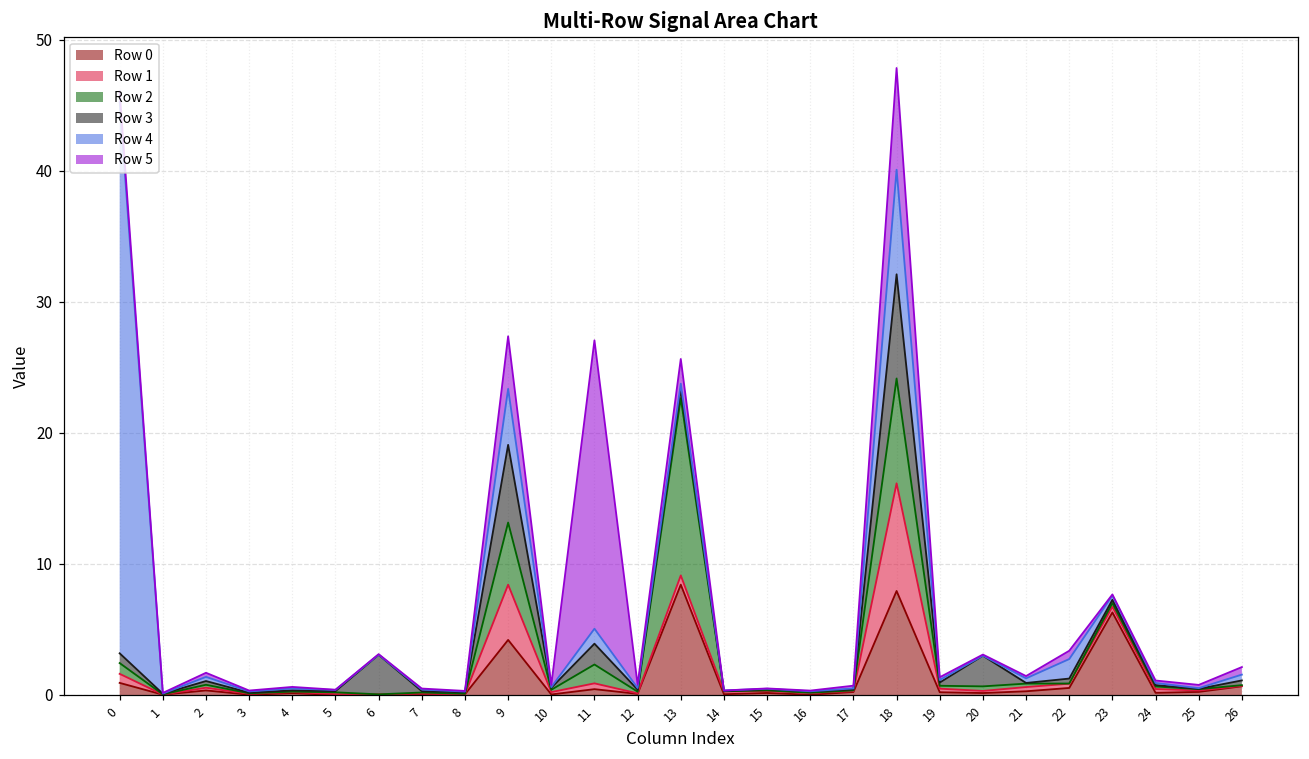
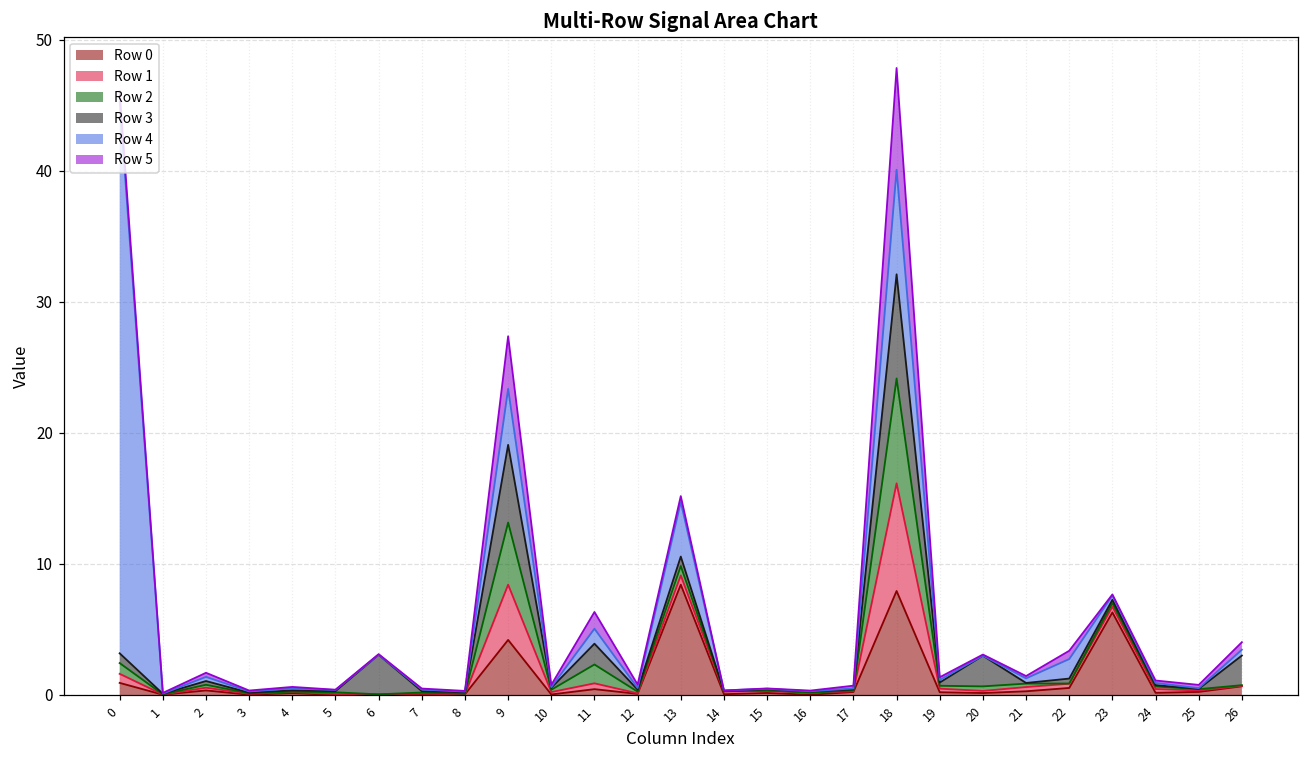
  {
    "Row 0": {
      "0": 0.9,
      "9": 4.2,
      "11": 0.4,
      "13": 8.4,
      "18": 7.9,
      "19": 0.2,
      "21": 0.3,
      "22": 0.5,
      "23": 6.3,
      "24": 0.2
    },
    "Row 1": {
      "0": 0.7,
      "9": 4.2,
      "11": 0.4,
      "13": 0.7,
      "18": 8.2,
      "19": 0.3,
      "21": 0.3,
      "23": 0.4
    },
    "Row 2": {
      "0": 0.8,
      "2": 0.2,
      "9": 4.7,
      "11": 1.4,
-     "13": 13.5,
+     "13": 0.7,
      "18": 8.0,
      "19": 0.2,
      "20": 0.3,
      "23": 0.3
    },
    "Row 3": {
      "0": 0.7,
      "2": 0.3,
      "9": 5.9,
      "11": 1.6,
      "13": 0.7,
      "18": 8.0,
      "22": 0.4,
      "23": 0.3,
-     "26": 0.4
+     "26": 2.3
    },
    "Row 4": {
      "2": 0.3,
      "9": 4.3,
      "11": 1.1,
-     "13": 0.4,
+     "13": 4.2,
      "18": 8.0,
      "22": 1.5,
      "26": 0.4
    },
    "Row 5": {
      "2": 0.3,
      "9": 4.0,
-     "11": 22.0,
+     "11": 1.3,
      "12": 0.3,
-     "13": 1.9,
+     "13": 0.5,
      "18": 7.8,
      "22": 0.6,
      "25": 0.2,
      "26": 0.6
    }
  }
